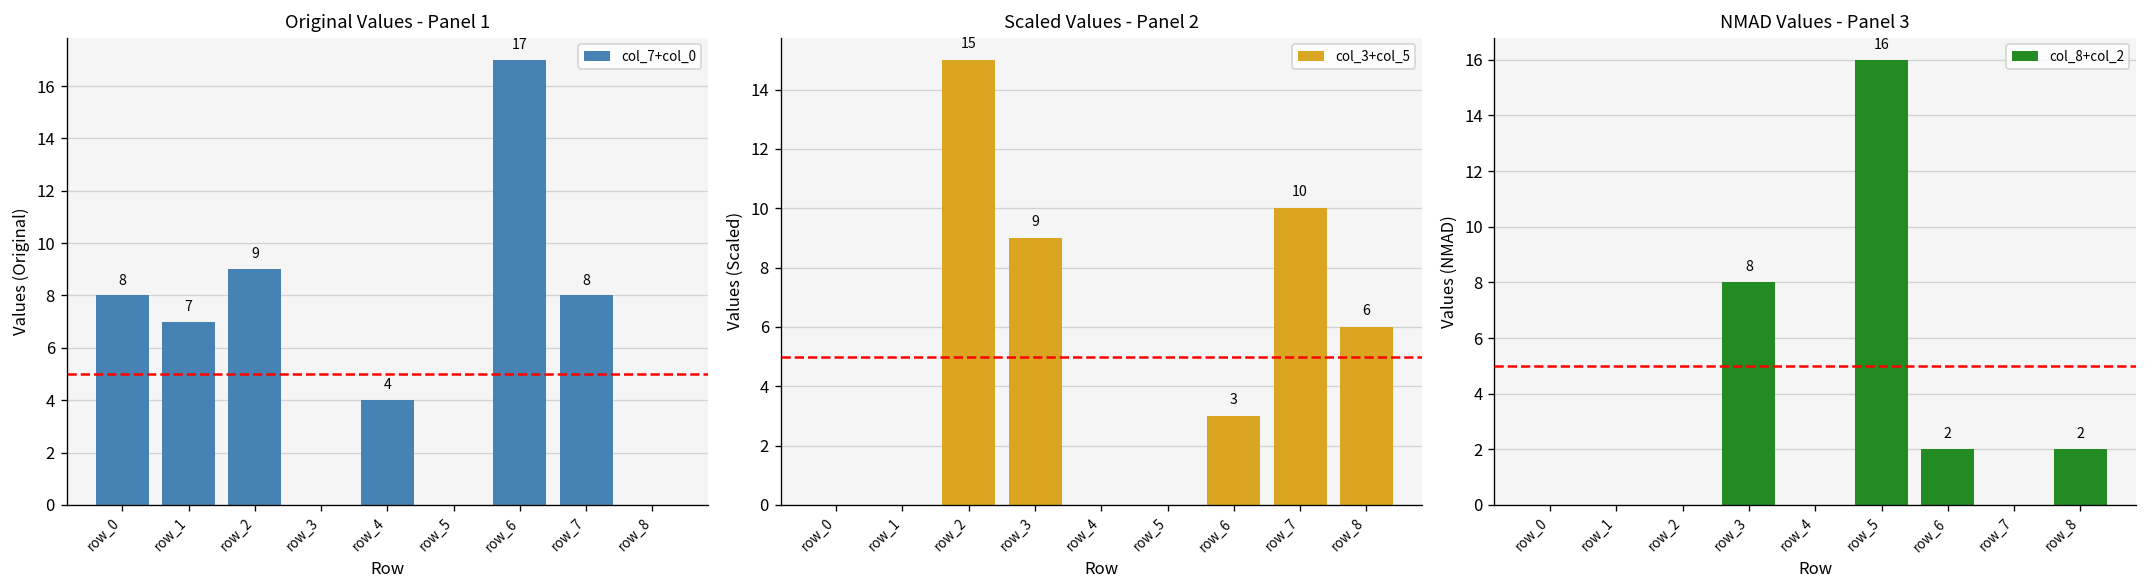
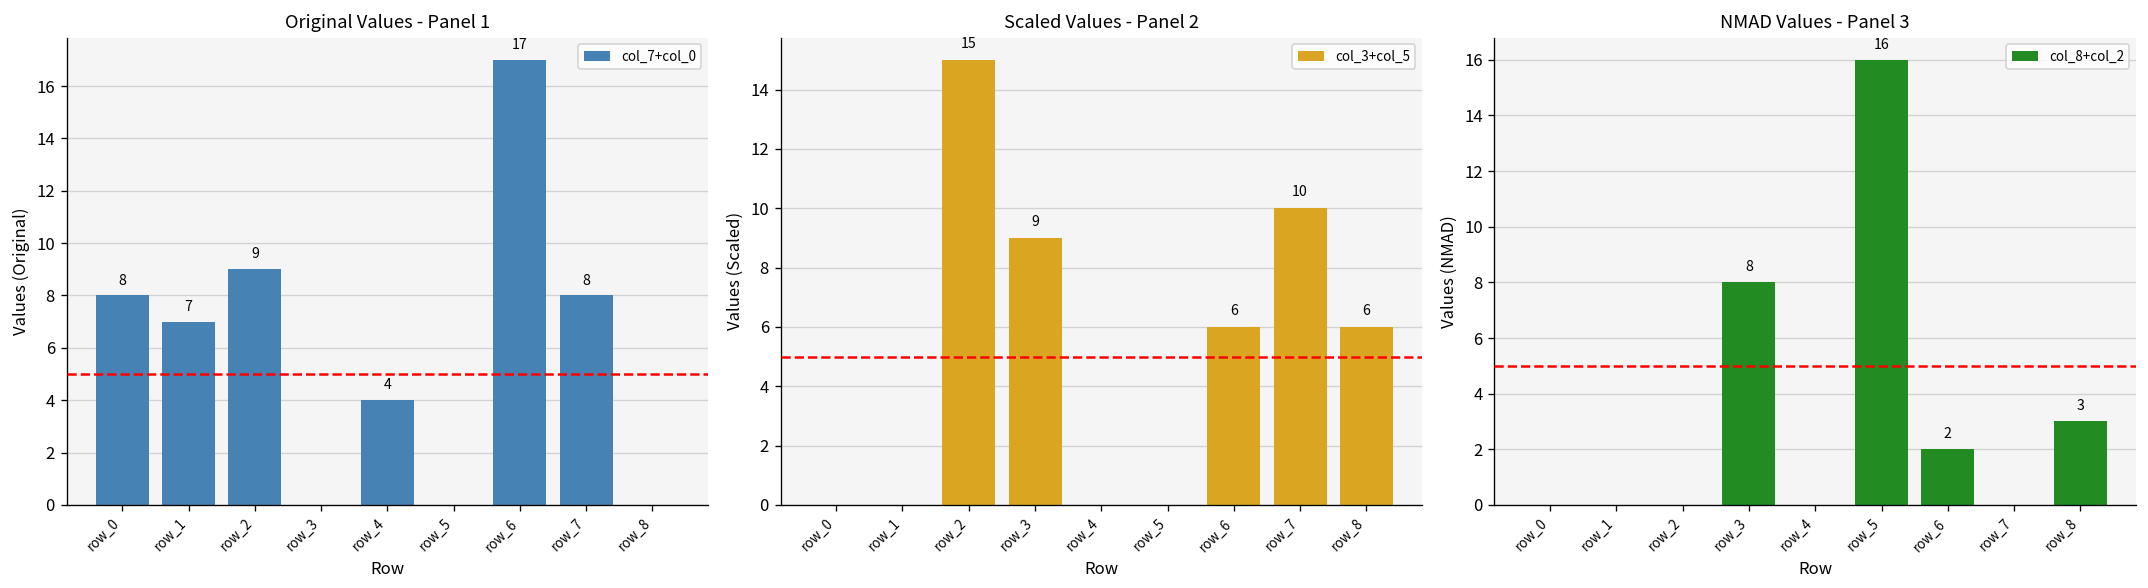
  {
    "Original Values - Panel 1": {
      "row_0": 8,
      "row_1": 7,
      "row_2": 9,
      "row_4": 4,
      "row_6": 17,
      "row_7": 8
    },
    "Scaled Values - Panel 2": {
      "row_2": 15,
      "row_3": 9,
-     "row_6": 3,
+     "row_6": 6,
      "row_7": 10,
      "row_8": 6
    },
    "NMAD Values - Panel 3": {
      "row_3": 8,
      "row_5": 16,
      "row_6": 2,
-     "row_8": 2
+     "row_8": 3
    }
  }
